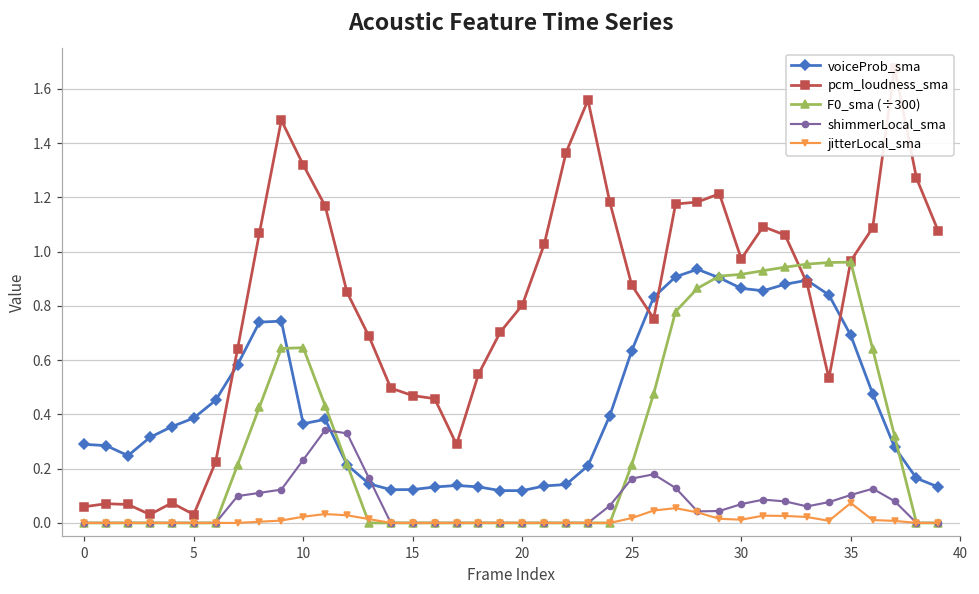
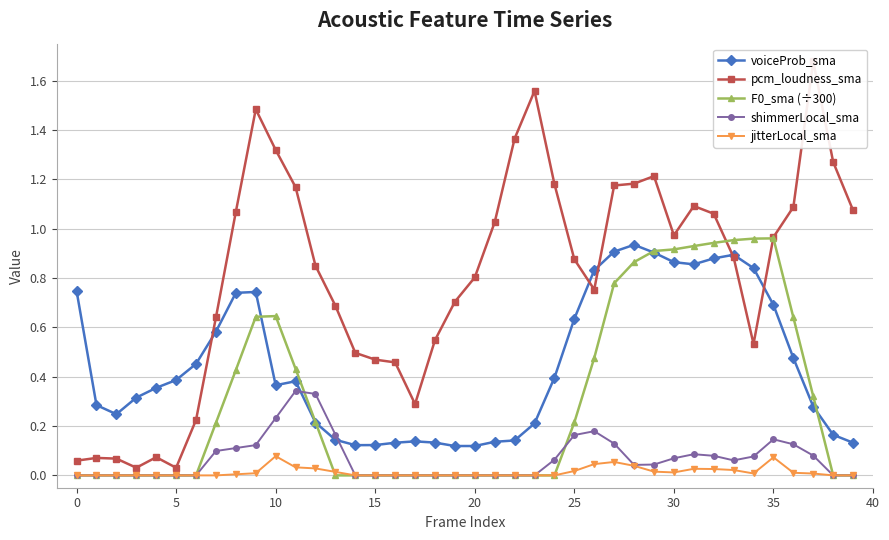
  {
    "voiceProb_sma": {
-     "0": 0.29,
+     "0": 0.75,
      "5": 0.39,
      "10": 0.37,
      "15": 0.12,
      "20": 0.12,
      "25": 0.63,
      "30": 0.86,
      "35": 0.69
    },
    "pcm_loudness_sma": {
      "0": 0.06,
      "5": 0.03,
      "10": 1.32,
      "15": 0.47,
      "20": 0.80,
      "25": 0.88,
      "30": 0.97
    },
    "F0_sma (÷300)": {
      "10": 0.65,
      "25": 0.21,
      "30": 0.92
    },
    "shimmerLocal_sma": {
      "10": 0.23,
      "25": 0.16,
      "30": 0.07,
-     "35": 0.10
+     "35": 0.15
    },
    "jitterLocal_sma": {
-     "10": 0.02,
+     "10": 0.08,
      "25": 0.02,
      "30": 0.01,
      "35": 0.07
    }
  }
